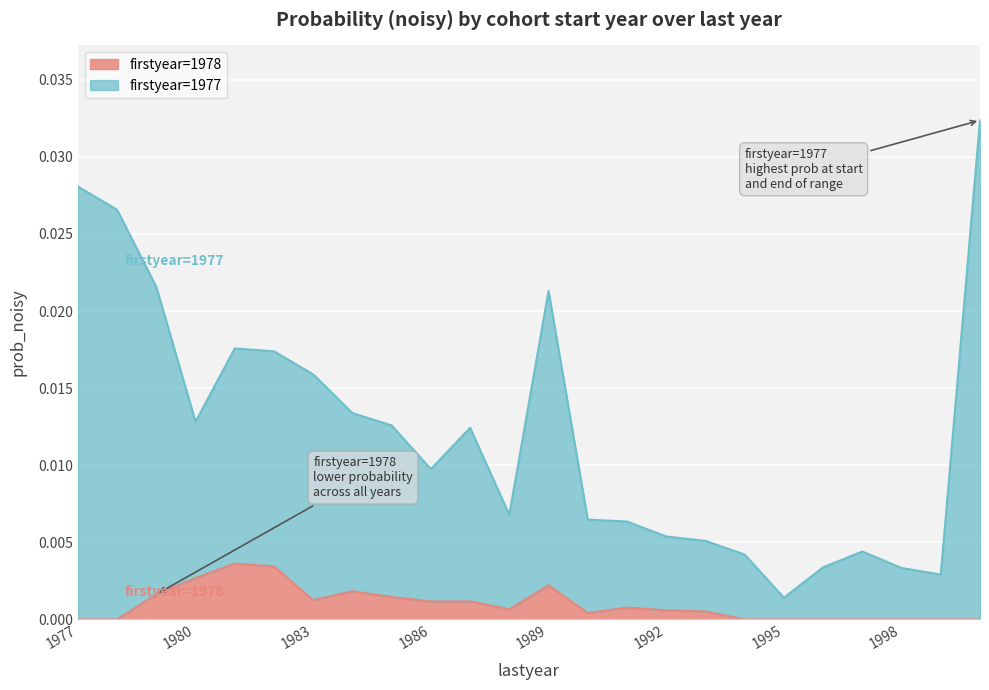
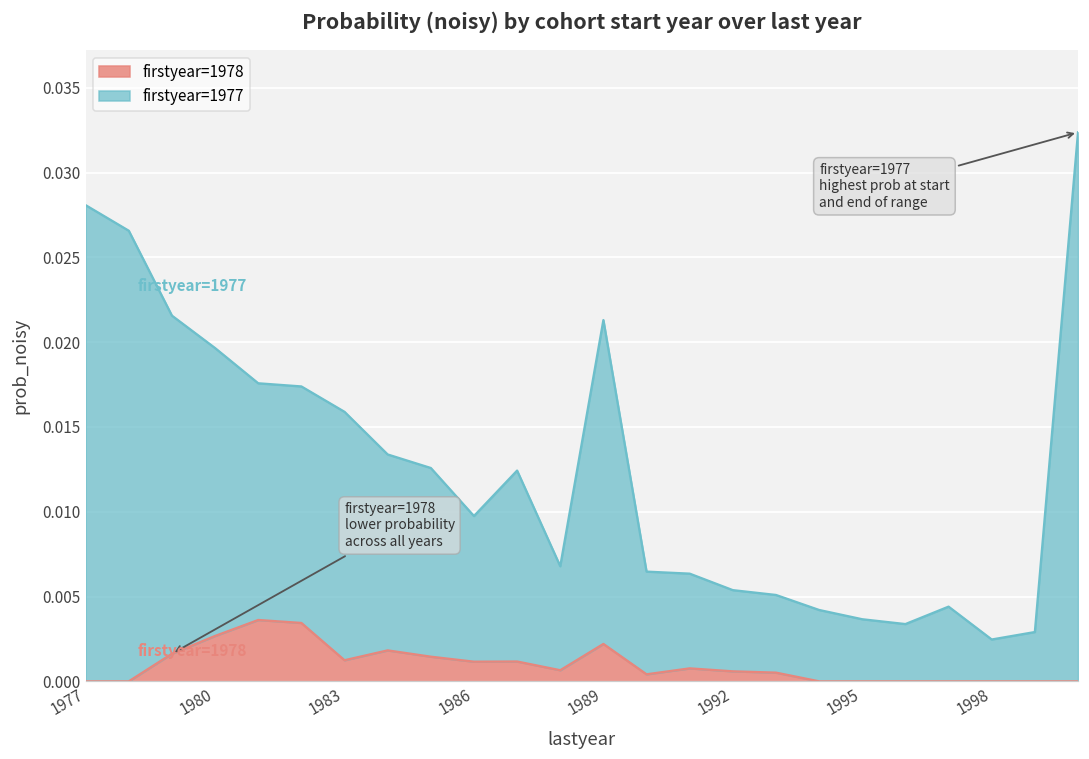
  {
    "firstyear=1978": {
      "1977": 0.0000,
      "1983": 0.0012,
      "1986": 0.0012,
      "1989": 0.0022,
      "1992": 0.0006,
      "1995": 0.0000,
      "1998": 0.0000
    },
    "firstyear=1977": {
      "1977": 0.0281,
-     "1980": 0.0128,
+     "1980": 0.0197,
      "1983": 0.0159,
      "1986": 0.0097,
      "1989": 0.0213,
      "1992": 0.0054,
-     "1995": 0.0014,
-     "1998": 0.0033
+     "1995": 0.0037,
+     "1998": 0.0025
    }
  }
